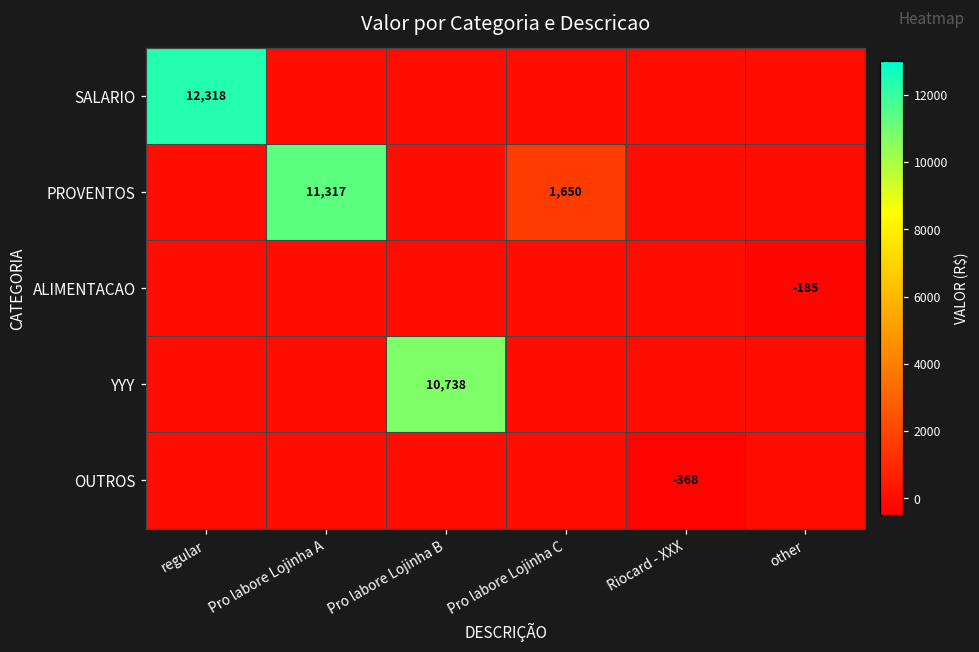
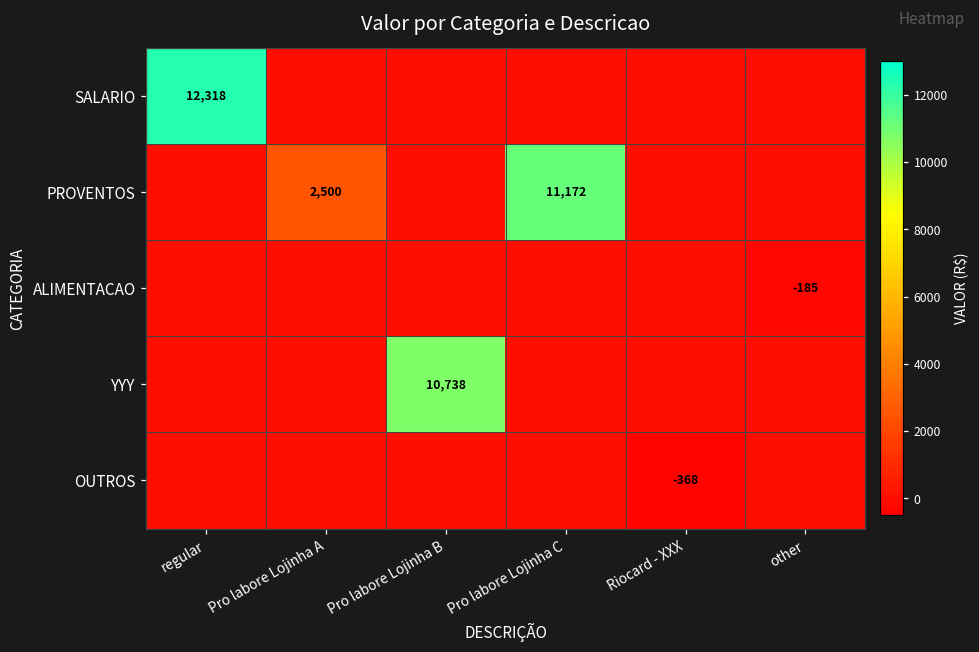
  {
    "SALARIO": {
      "regular": "12,318"
    },
    "PROVENTOS": {
-     "Pro labore Lojinha A": "11,317",
-     "Pro labore Lojinha C": "1,650"
+     "Pro labore Lojinha A": "2,500",
+     "Pro labore Lojinha C": "11,172"
    },
    "ALIMENTACAO": {
      "other": "-185"
    },
    "YYY": {
      "Pro labore Lojinha B": "10,738"
    },
    "OUTROS": {
      "Riocard - XXX": "-368"
    }
  }
